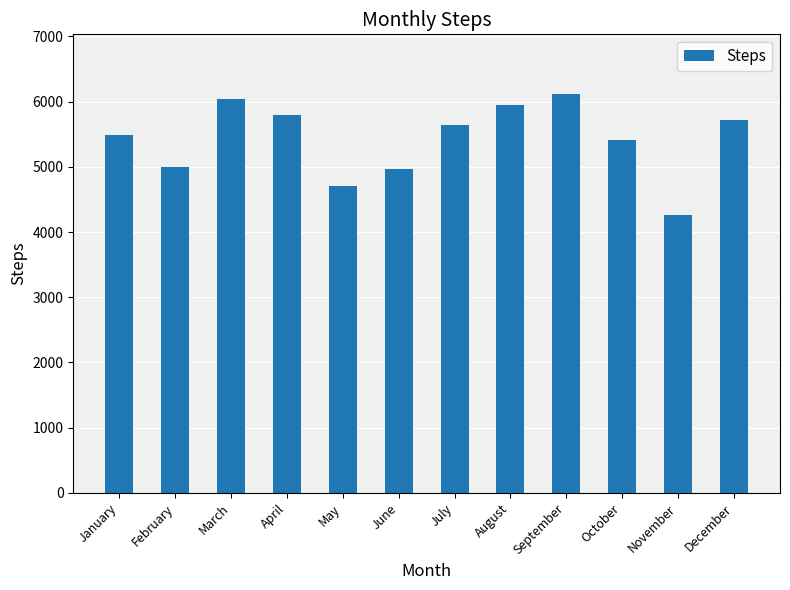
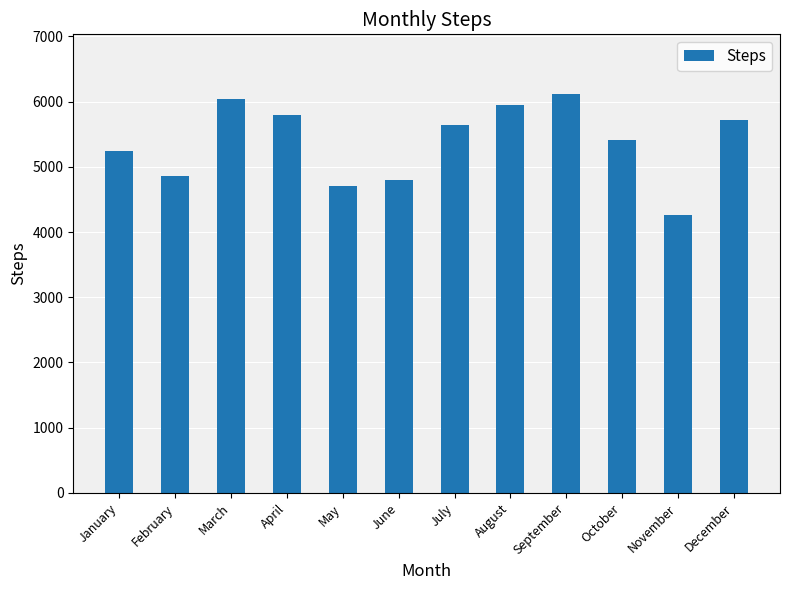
  {
-   "January": 5500,
-   "February": 5000,
+   "January": 5200,
+   "February": 4900,
    "March": 6000,
    "April": 5800,
    "May": 4700,
-   "June": 5000,
+   "June": 4800,
    "July": 5600,
    "August": 6000,
    "September": 6100,
    "October": 5400,
    "November": 4300,
    "December": 5700
  }
